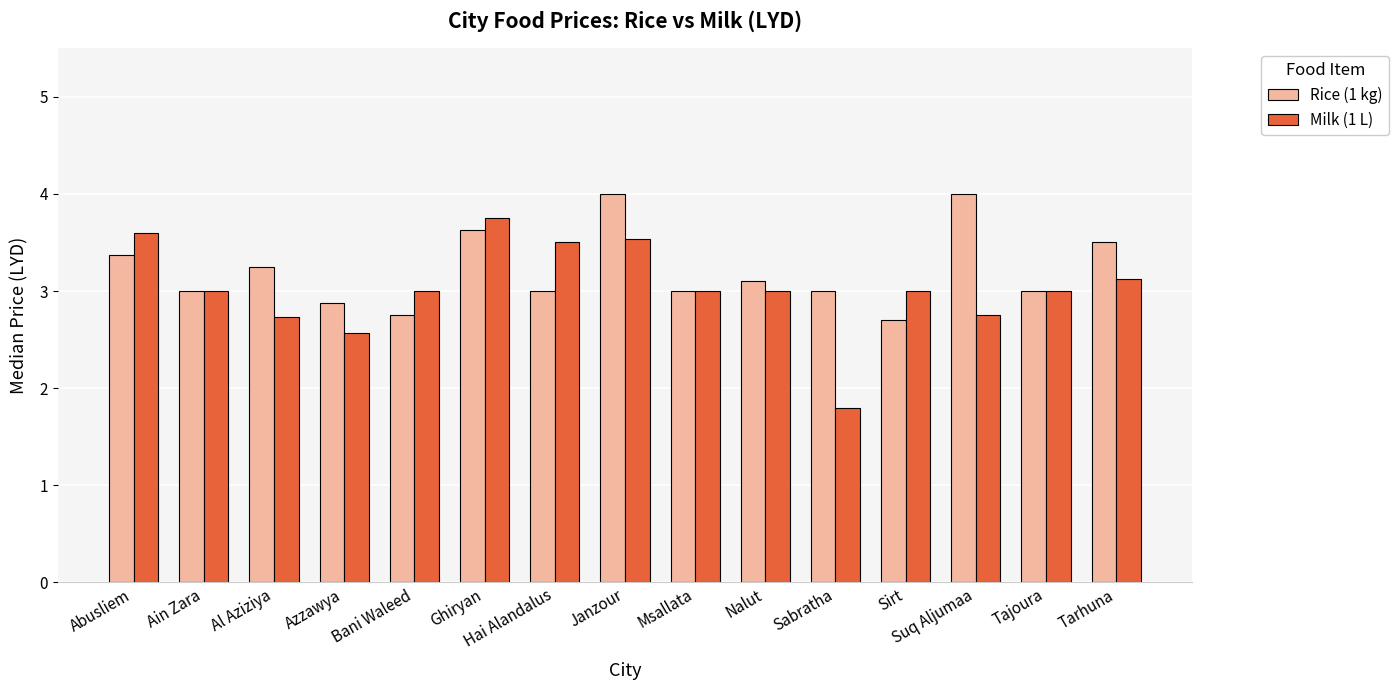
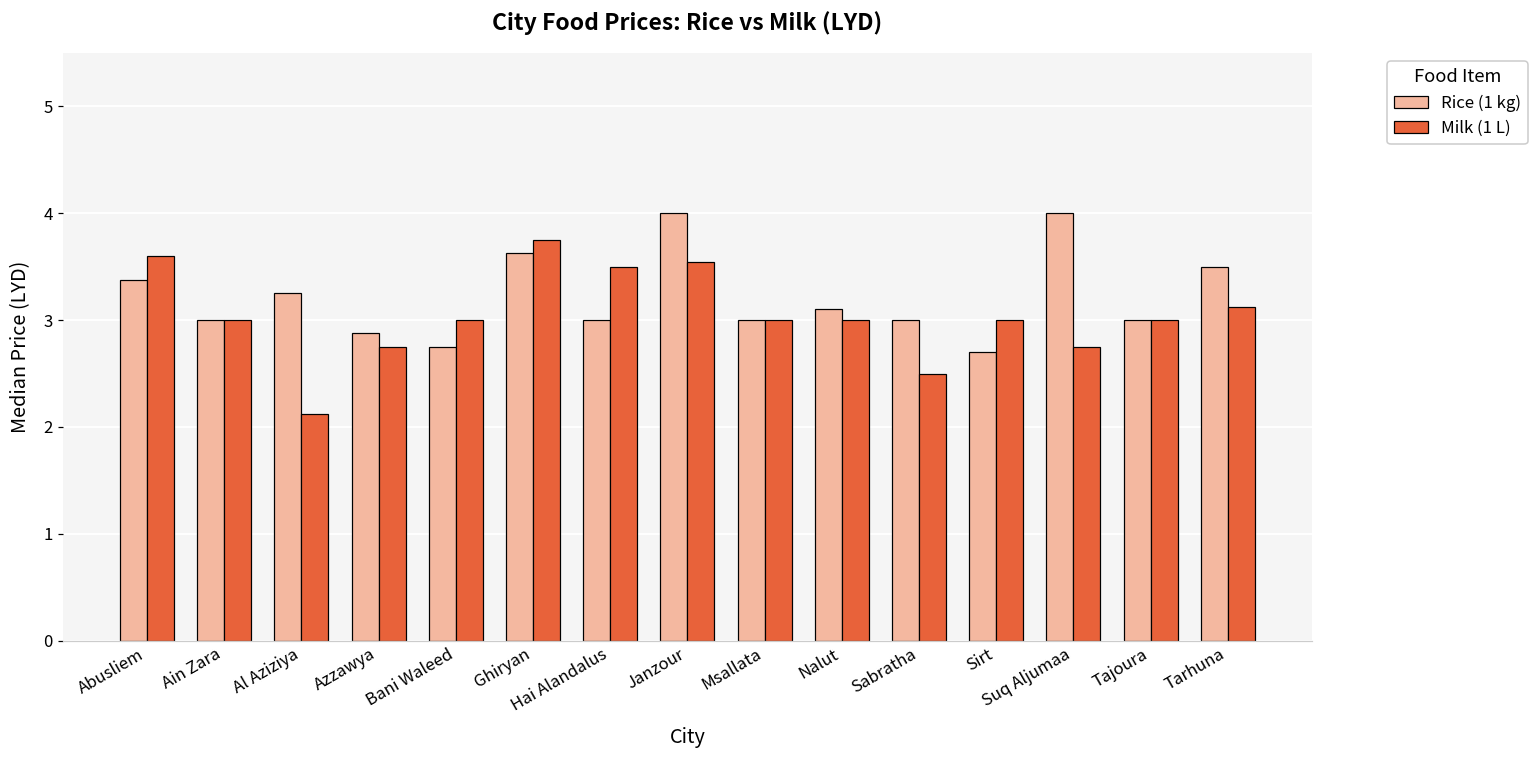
  {
    "Rice (1 kg)": {
      "Abusliem": 3.4,
      "Ain Zara": 3.0,
      "Al Aziziya": 3.3,
      "Azzawya": 2.9,
      "Bani Waleed": 2.8,
      "Ghiryan": 3.6,
      "Hai Alandalus": 3.0,
      "Janzour": 4.0,
      "Msallata": 3.0,
      "Nalut": 3.1,
      "Sabratha": 3.0,
      "Sirt": 2.7,
      "Suq Aljumaa": 4.0,
      "Tajoura": 3.0,
      "Tarhuna": 3.5
    },
    "Milk (1 L)": {
      "Abusliem": 3.6,
      "Ain Zara": 3.0,
-     "Al Aziziya": 2.7,
-     "Azzawya": 2.6,
+     "Al Aziziya": 2.1,
+     "Azzawya": 2.8,
      "Bani Waleed": 3.0,
      "Ghiryan": 3.8,
      "Hai Alandalus": 3.5,
      "Janzour": 3.5,
      "Msallata": 3.0,
      "Nalut": 3.0,
-     "Sabratha": 1.8,
+     "Sabratha": 2.5,
      "Sirt": 3.0,
      "Suq Aljumaa": 2.8,
      "Tajoura": 3.0,
      "Tarhuna": 3.1
    }
  }
